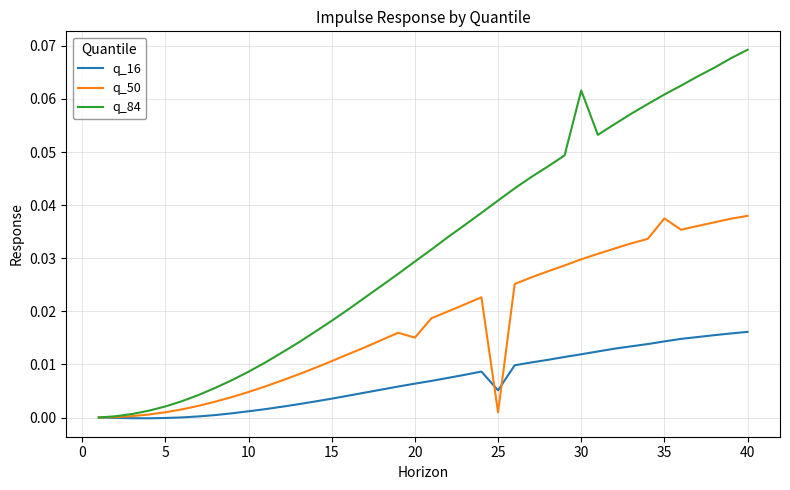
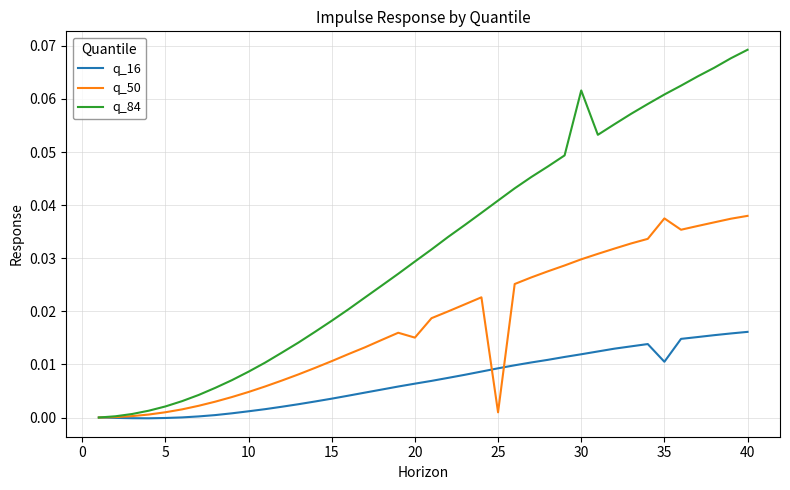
  {
    "q_16": {
      "5": 0.000,
      "10": 0.001,
      "15": 0.004,
      "20": 0.006,
-     "25": 0.005,
+     "25": 0.009,
      "30": 0.012,
-     "35": 0.014,
+     "35": 0.011,
      "40": 0.016
    },
    "q_50": {
      "5": 0.001,
      "10": 0.005,
      "15": 0.011,
      "20": 0.015,
      "25": 0.001,
      "30": 0.030,
      "35": 0.038,
      "40": 0.038
    },
    "q_84": {
      "5": 0.002,
      "10": 0.009,
      "15": 0.018,
      "20": 0.029,
      "25": 0.041,
      "30": 0.062,
      "35": 0.061,
      "40": 0.069
    }
  }
